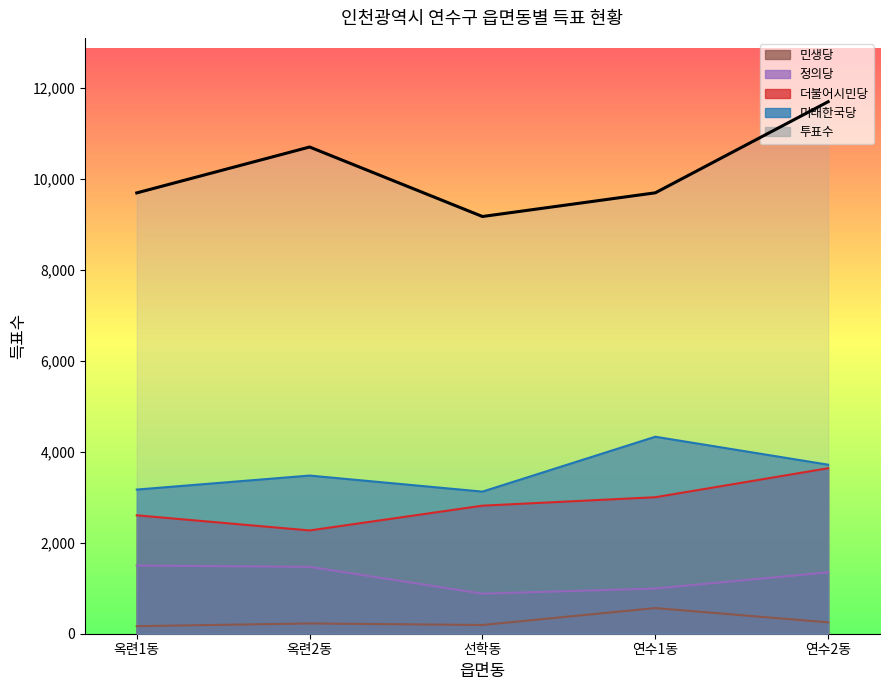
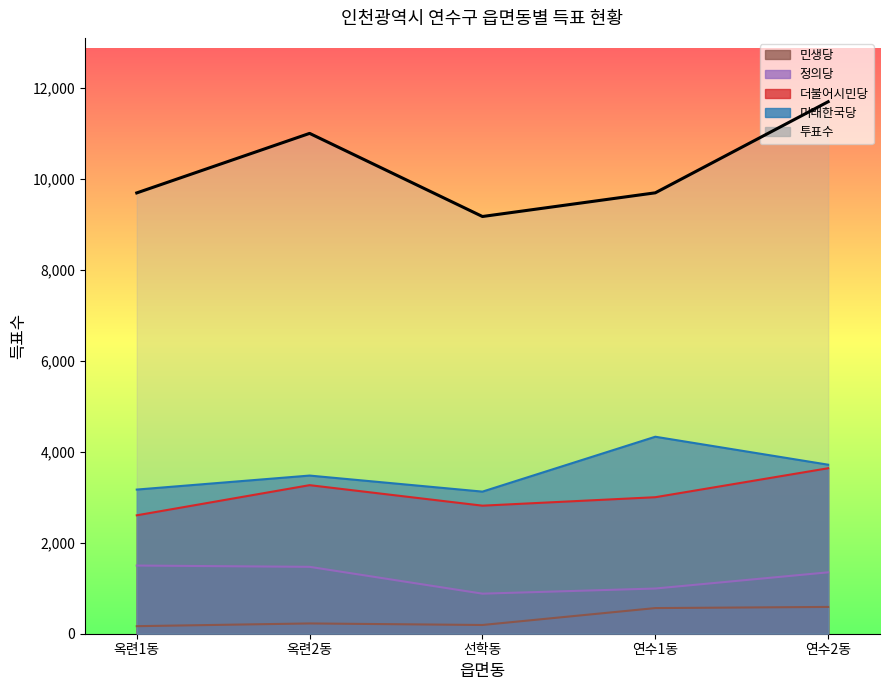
  {
    "민생당": {
      "옥련1동": "200",
      "옥련2동": "200",
      "선학동": "200",
      "연수1동": "600",
-     "연수2동": "300"
+     "연수2동": "600"
    },
    "정의당": {
      "옥련1동": "1,500",
      "옥련2동": "1,500",
      "선학동": "900",
      "연수1동": "1,000",
      "연수2동": "1,400"
    },
    "더불어시민당": {
      "옥련1동": "2,600",
-     "옥련2동": "2,300",
+     "옥련2동": "3,300",
      "선학동": "2,800",
      "연수1동": "3,000",
      "연수2동": "3,600"
    },
    "미래한국당": {
      "옥련1동": "3,200",
      "옥련2동": "3,500",
      "선학동": "3,100",
      "연수1동": "4,300",
      "연수2동": "3,700"
    },
    "투표수": {
      "옥련1동": "9,700",
-     "옥련2동": "10,700",
+     "옥련2동": "11,000",
      "선학동": "9,200",
      "연수1동": "9,700"
    }
  }
